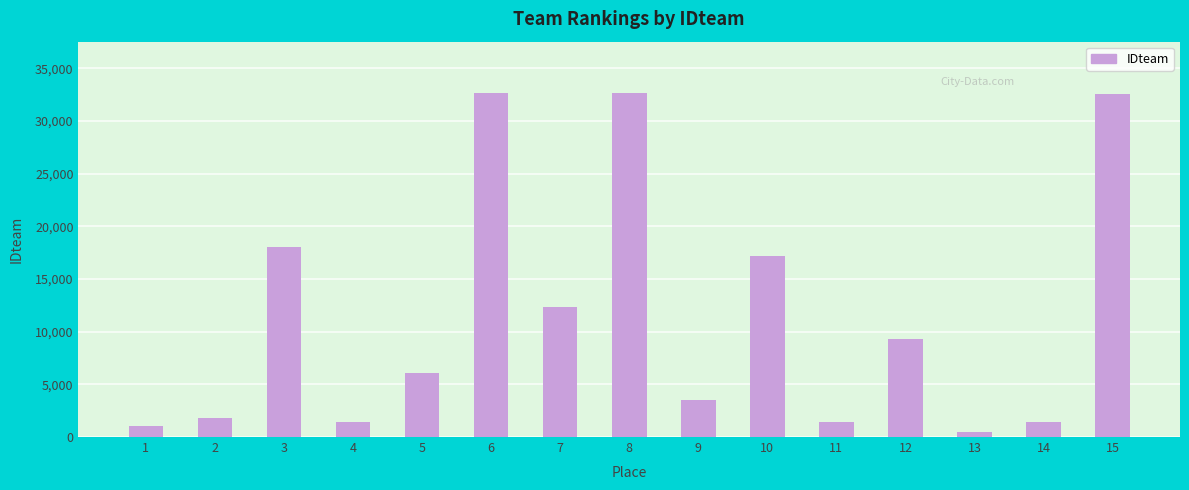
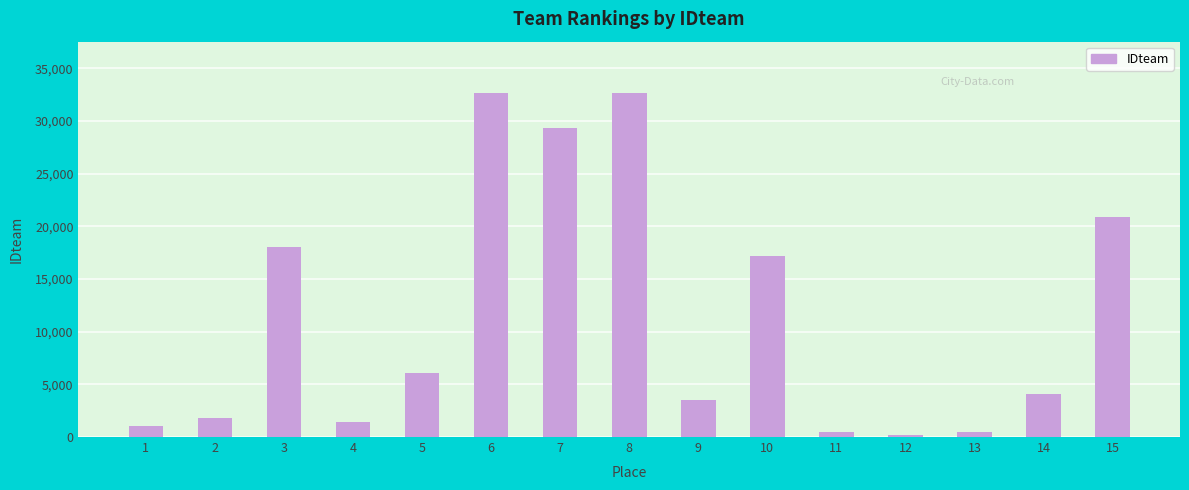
  {
    "1": "1,100",
    "2": "1,800",
    "3": "18,000",
    "4": "1,400",
    "5": "6,100",
    "6": "32,600",
-   "7": "12,300",
+   "7": "29,300",
    "8": "32,600",
    "9": "3,500",
    "10": "17,100",
-   "11": "1,400",
-   "12": "9,300",
+   "11": "500",
+   "12": "200",
    "13": "500",
-   "14": "1,400",
-   "15": "32,600"
+   "14": "4,100",
+   "15": "20,800"
  }
